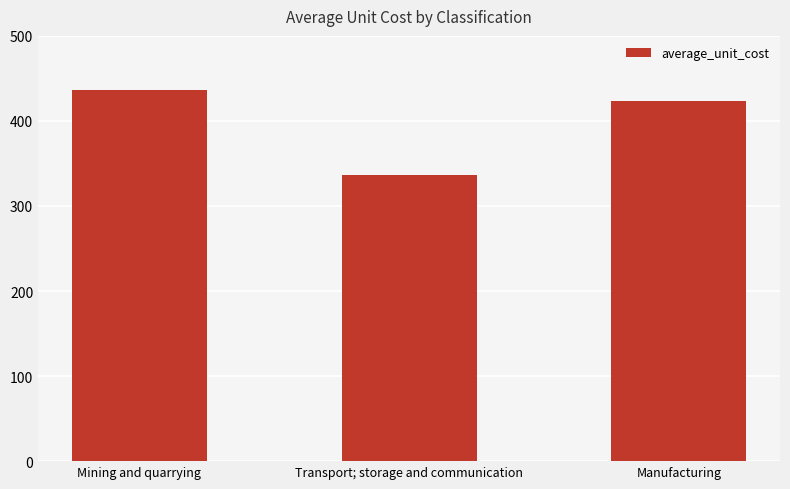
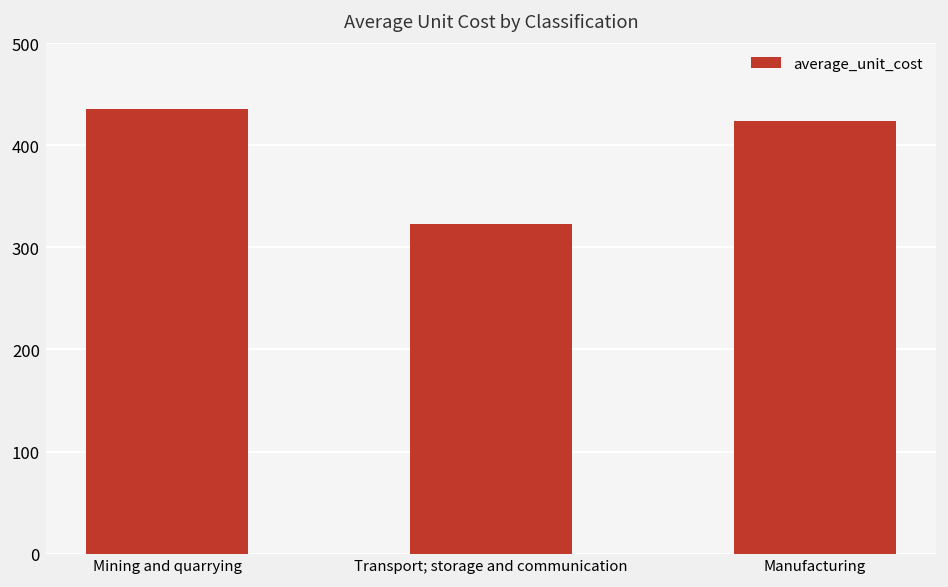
  {
    "Mining and quarrying": 440,
-   "Transport; storage and communication": 340,
+   "Transport; storage and communication": 320,
    "Manufacturing": 420
  }
